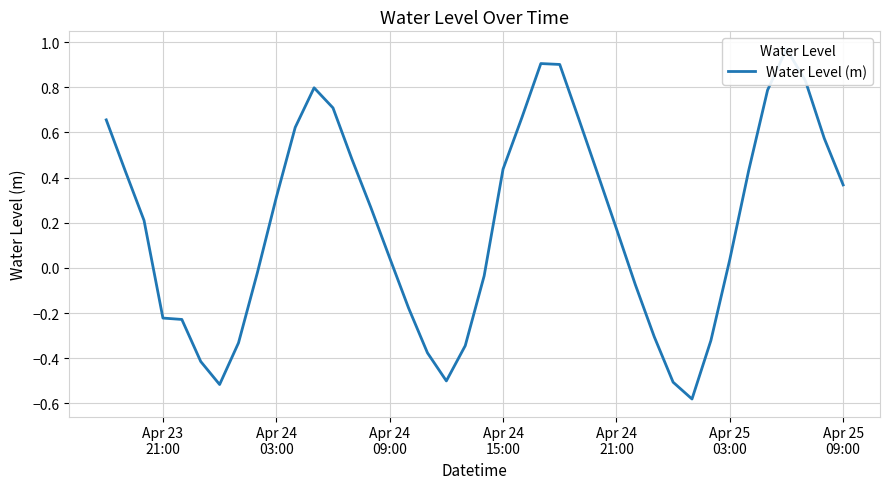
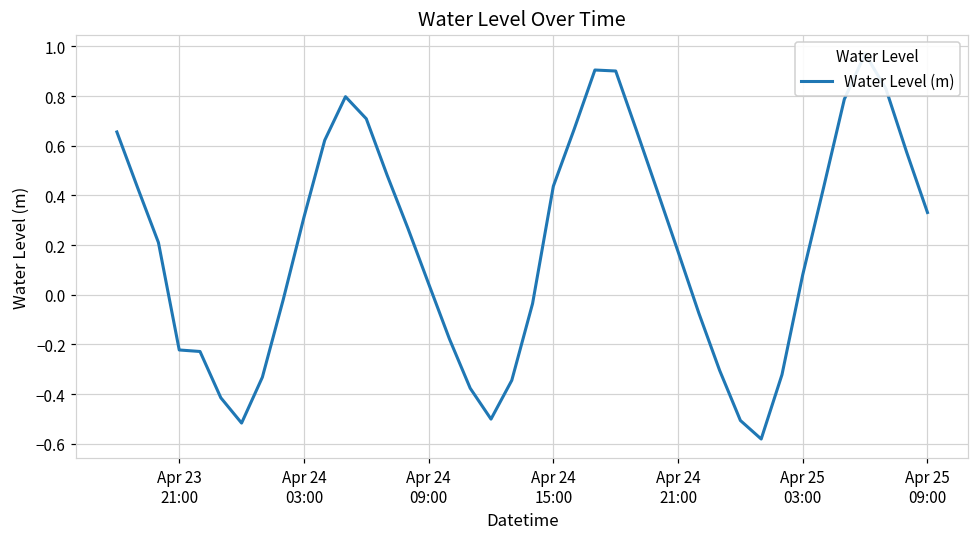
  {
    "Apr 23 21:00": -0.22,
    "Apr 24 03:00": 0.31,
    "Apr 24 09:00": 0.04,
    "Apr 24 15:00": 0.44,
    "Apr 24 21:00": 0.17,
-   "Apr 25 03:00": 0.04,
-   "Apr 25 09:00": 0.37
+   "Apr 25 03:00": 0.08,
+   "Apr 25 09:00": 0.33
  }
